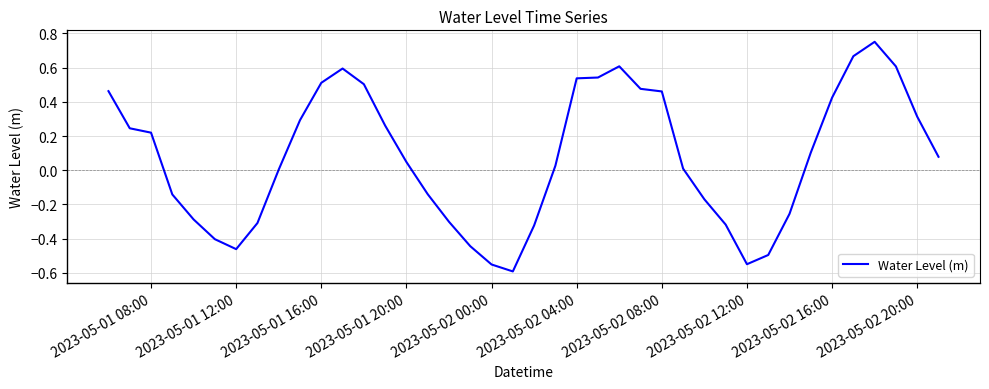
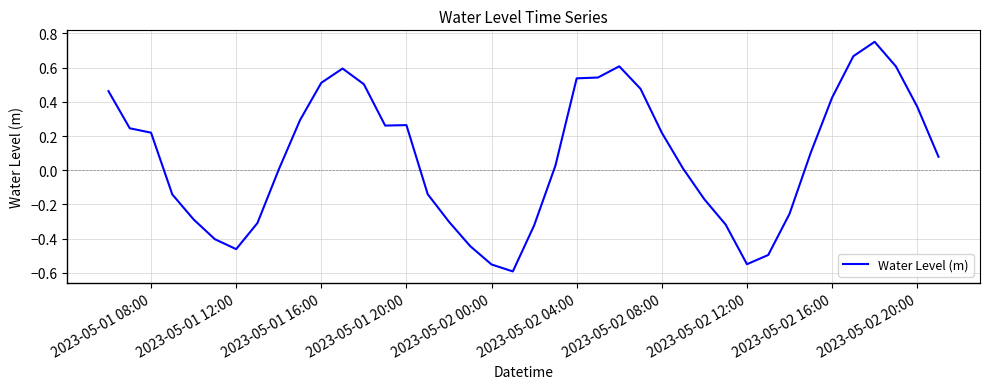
  {
    "2023-05-01 08:00": 0.22,
    "2023-05-01 12:00": -0.46,
    "2023-05-01 16:00": 0.51,
-   "2023-05-01 20:00": 0.05,
+   "2023-05-01 20:00": 0.26,
    "2023-05-02 00:00": -0.55,
    "2023-05-02 04:00": 0.54,
-   "2023-05-02 08:00": 0.46,
+   "2023-05-02 08:00": 0.22,
    "2023-05-02 12:00": -0.55,
    "2023-05-02 16:00": 0.42,
-   "2023-05-02 20:00": 0.31
+   "2023-05-02 20:00": 0.37
  }
